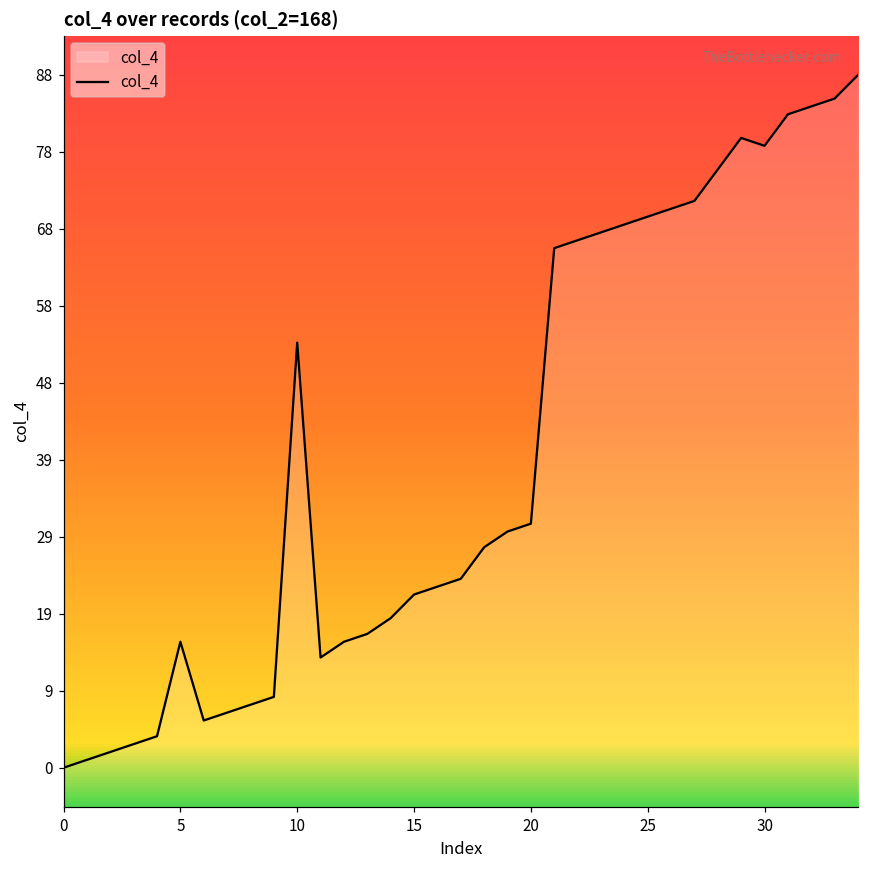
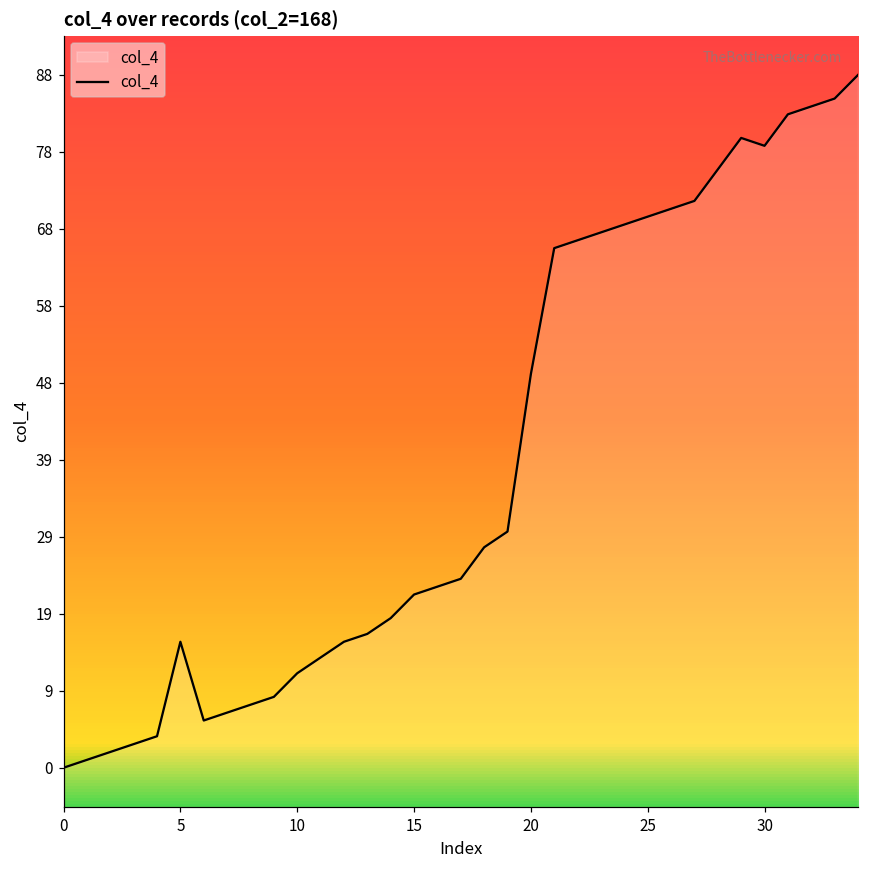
  {
    "0": 0,
    "5": 16,
-   "10": 54,
+   "10": 12,
    "15": 22,
-   "20": 31,
+   "20": 50,
    "25": 70,
    "30": 79
  }
